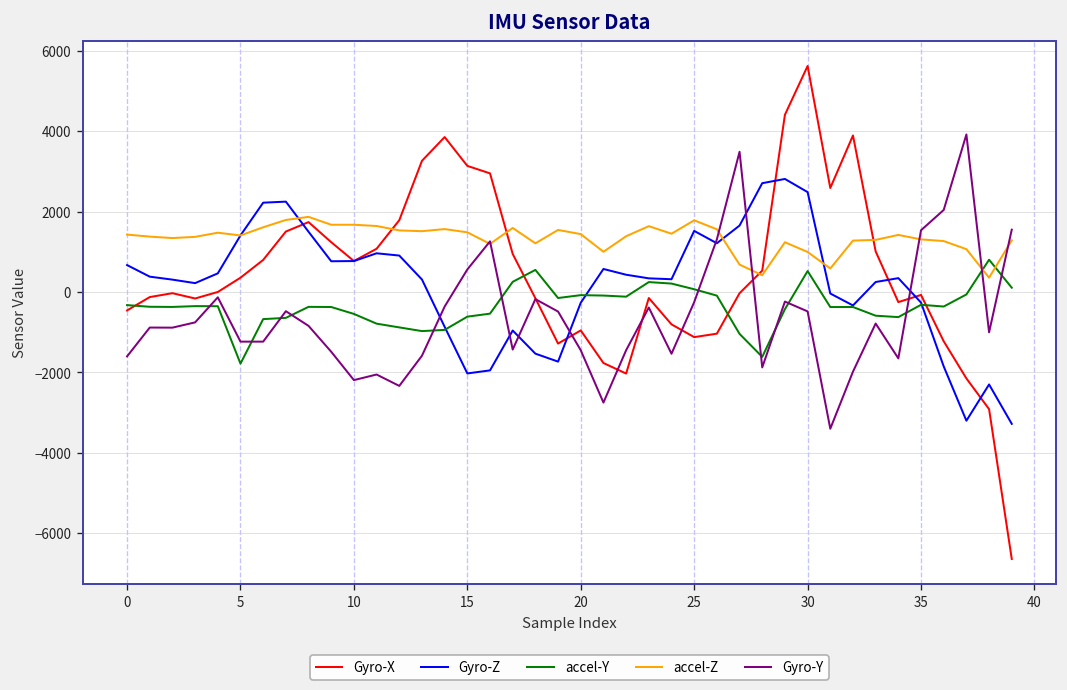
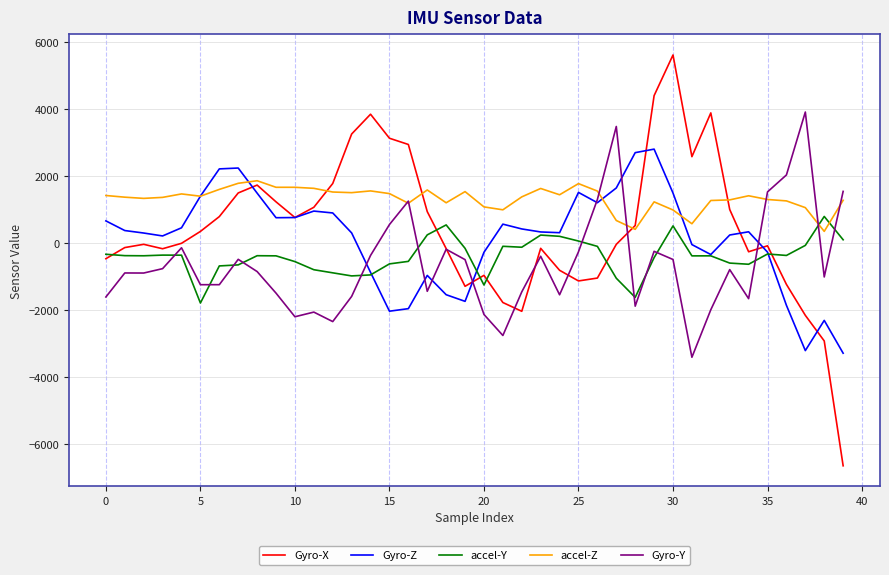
  {
    "Gyro-X": {
      "0": -500,
      "5": 400,
      "15": 3100,
      "20": -1000,
      "25": -1100,
      "30": 5600,
      "35": -100
    },
    "Gyro-Z": {
      "0": 700,
      "15": -2000,
      "20": -300,
      "25": 1500,
-     "30": 2500
+     "30": 1500
    },
    "accel-Y": {
      "0": -300,
      "5": -1800,
      "10": -500,
      "15": -600,
-     "20": -100,
+     "20": -1200,
      "25": 100,
      "30": 500
    },
    "accel-Z": {
      "0": 1400,
      "10": 1700,
      "15": 1500,
-     "20": 1400,
+     "20": 1100,
      "25": 1800,
      "30": 1000,
      "35": 1300
    },
    "Gyro-Y": {
      "0": -1600,
      "5": -1200,
      "10": -2200,
      "15": 600,
-     "20": -1500,
+     "20": -2100,
      "25": -300,
      "30": -500,
      "35": 1500
    }
  }
